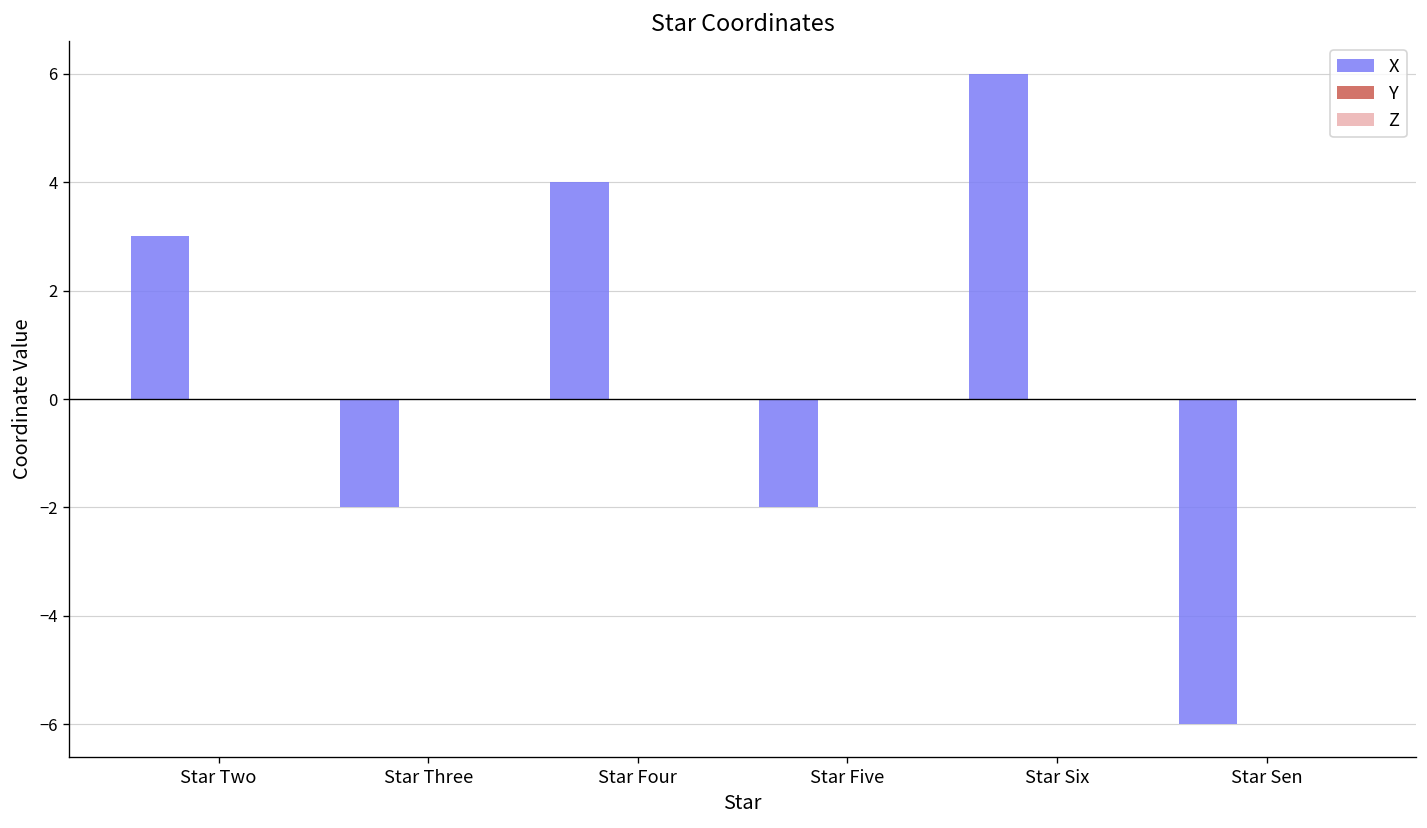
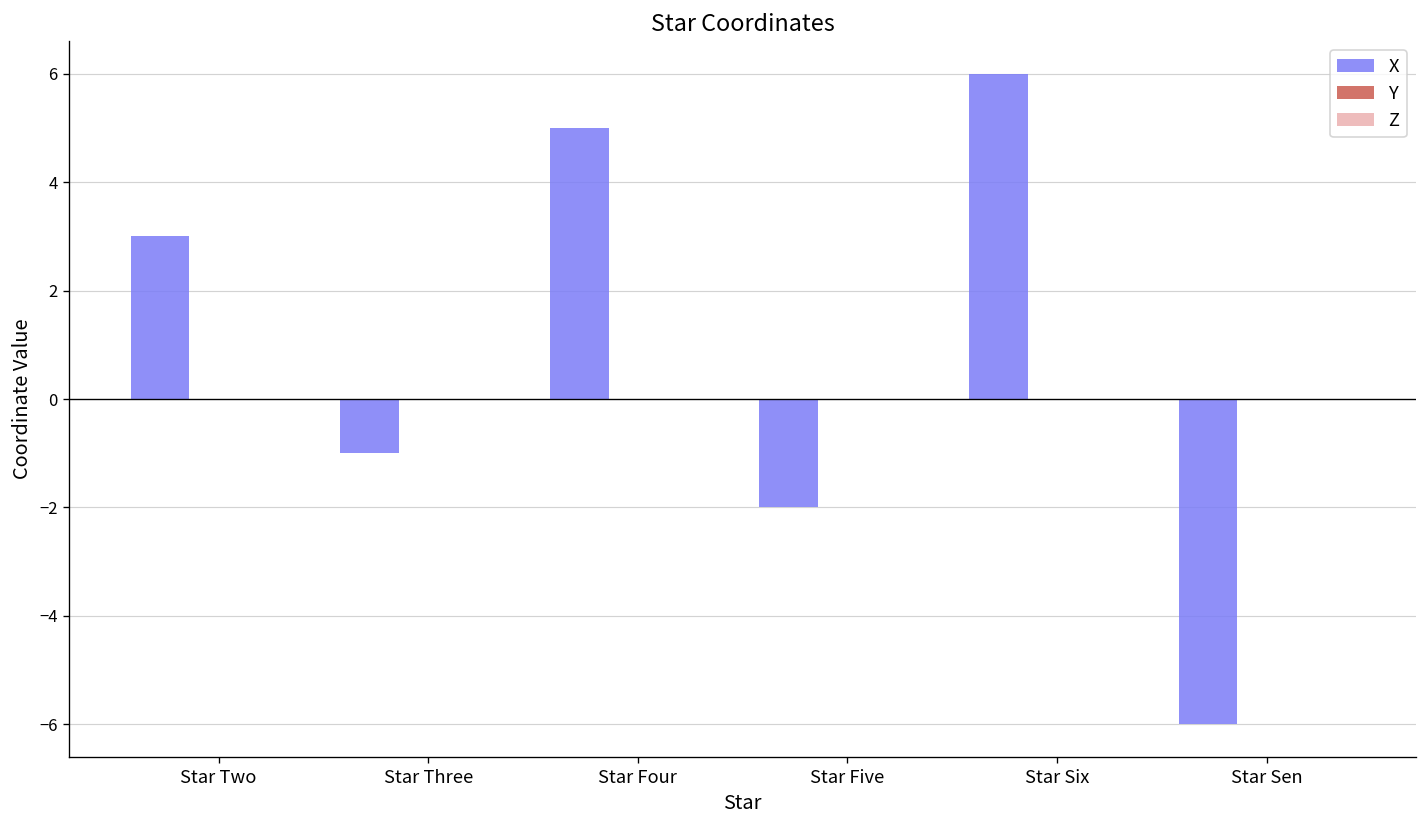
  {
    "X": {
      "Star Two": 3,
-     "Star Three": -2,
-     "Star Four": 4,
+     "Star Three": -1,
+     "Star Four": 5,
      "Star Five": -2,
      "Star Six": 6,
      "Star Sen": -6
    },
    "Y": {
      "Star Two": 0,
      "Star Three": 0,
      "Star Four": 0,
      "Star Five": 0,
      "Star Six": 0,
      "Star Sen": 0
    },
    "Z": {
      "Star Two": 0,
      "Star Three": 0,
      "Star Four": 0,
      "Star Five": 0,
      "Star Six": 0,
      "Star Sen": 0
    }
  }
